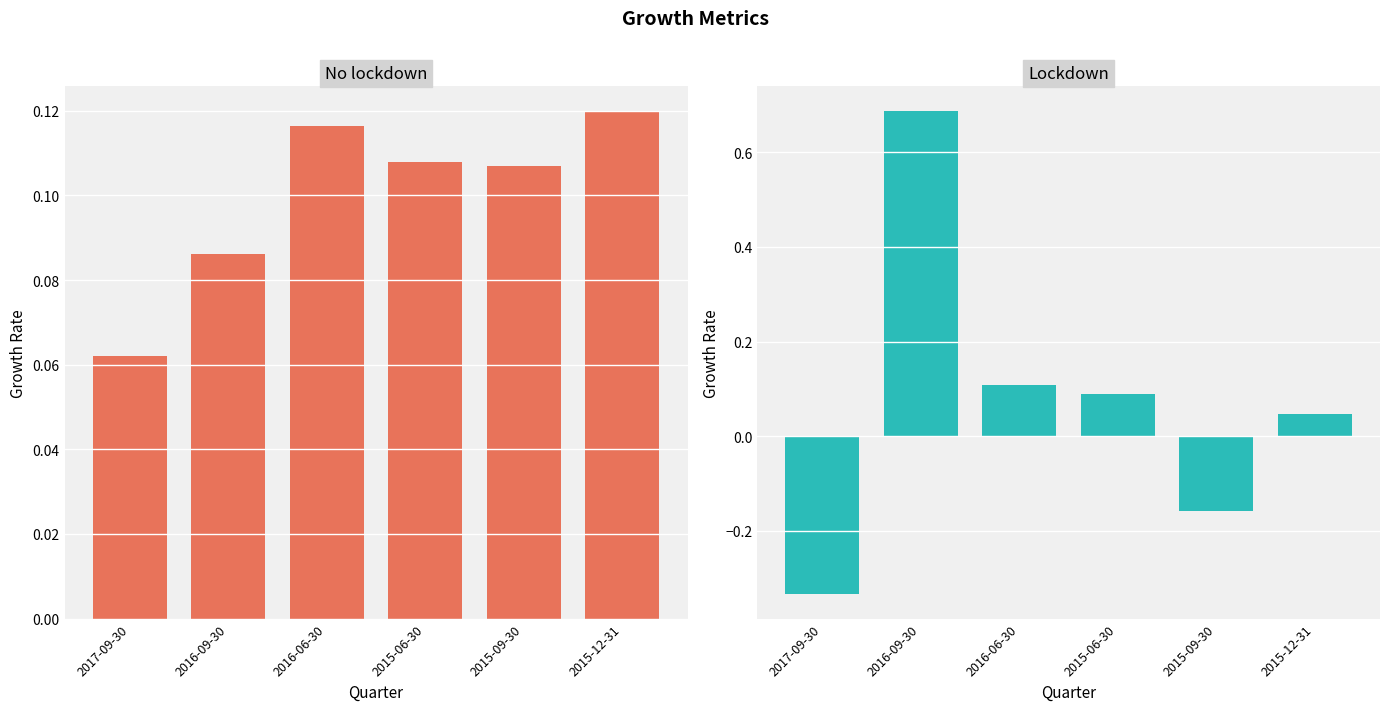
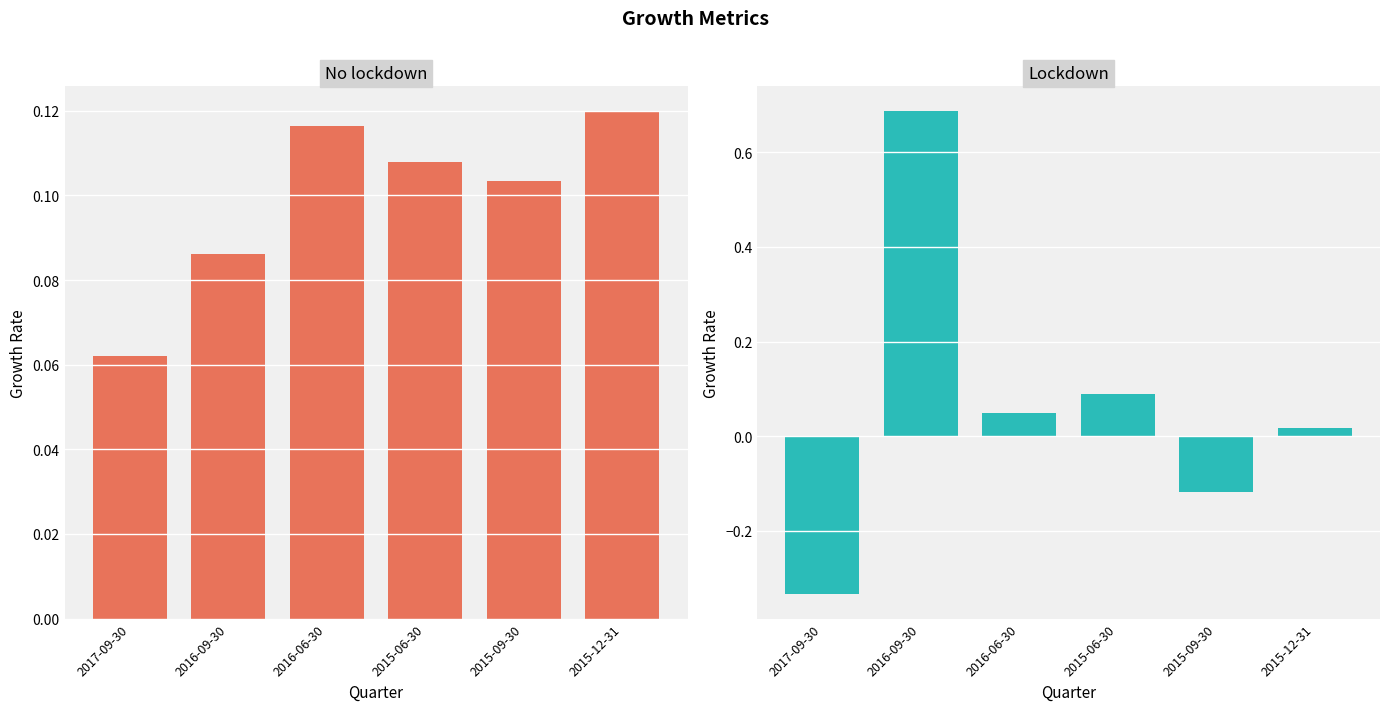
  {
    "No lockdown": {
      "2017-09-30": 0.062,
      "2016-09-30": 0.086,
      "2016-06-30": 0.116,
      "2015-06-30": 0.108,
-     "2015-09-30": 0.107,
+     "2015-09-30": 0.103,
      "2015-12-31": 0.120
    },
    "Lockdown": {
      "2017-09-30": -0.33,
      "2016-09-30": 0.69,
-     "2016-06-30": 0.11,
+     "2016-06-30": 0.05,
      "2015-06-30": 0.09,
-     "2015-09-30": -0.16,
-     "2015-12-31": 0.05
+     "2015-09-30": -0.12,
+     "2015-12-31": 0.02
    }
  }
